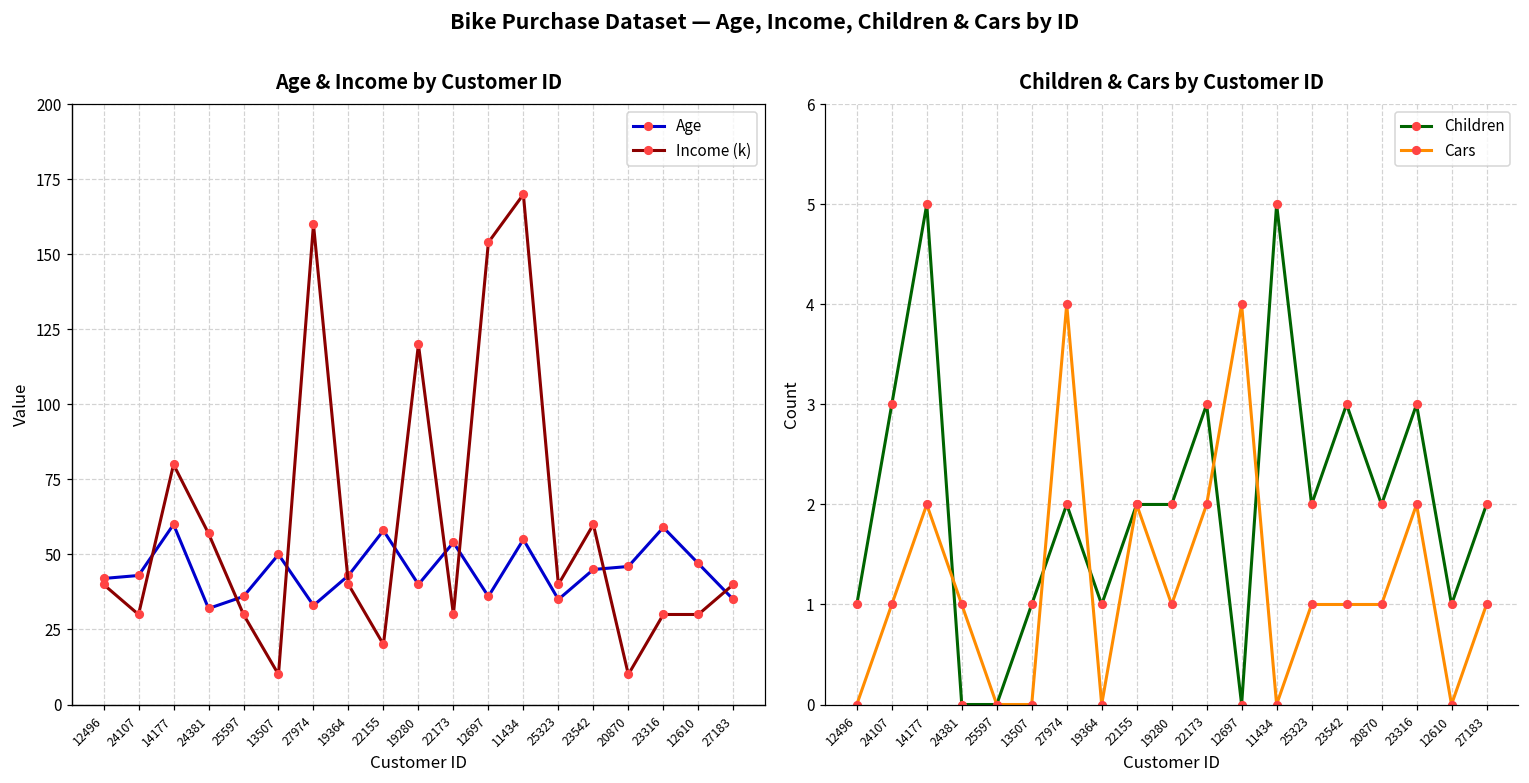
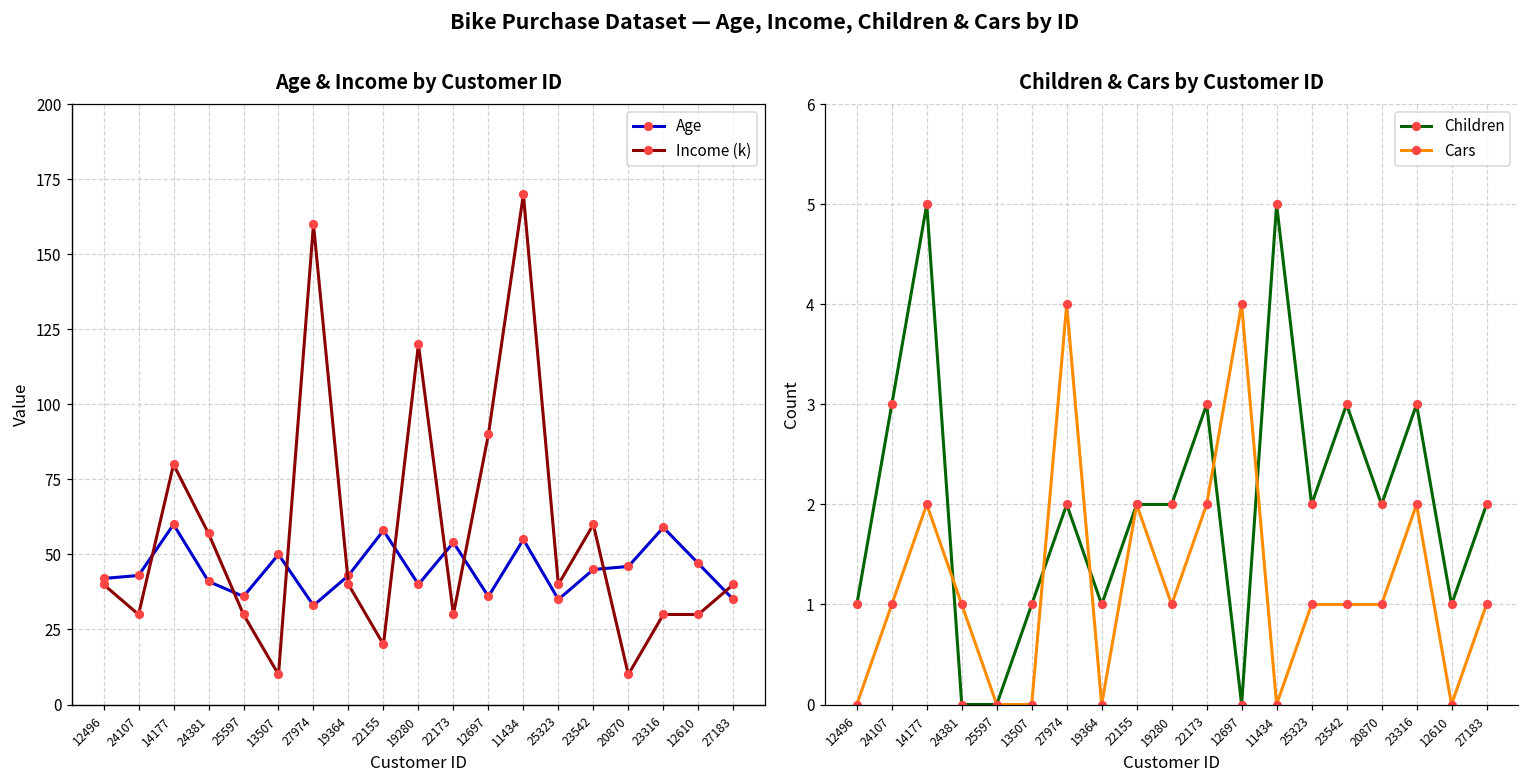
  {
    "Age & Income by Customer ID": {
      "Age": {
        "12496": 42,
        "24107": 43,
        "14177": 60,
-       "24381": 32,
+       "24381": 41,
        "25597": 36,
        "13507": 50,
        "27974": 33,
        "19364": 43,
        "22155": 58,
        "19280": 40,
        "22173": 54,
        "12697": 36,
        "11434": 55,
        "25323": 35,
        "23542": 45,
        "20870": 46,
        "23316": 59,
        "12610": 47,
        "27183": 35
      },
      "Income (k)": {
        "12496": 40,
        "24107": 30,
        "14177": 80,
        "24381": 57,
        "25597": 30,
        "13507": 10,
        "27974": 160,
        "19364": 40,
        "22155": 20,
        "19280": 120,
        "22173": 30,
-       "12697": 154,
+       "12697": 90,
        "11434": 170,
        "25323": 40,
        "23542": 60,
        "20870": 10,
        "23316": 30,
        "12610": 30,
        "27183": 40
      }
    },
    "Children & Cars by Customer ID": {
      "Children": {
        "12496": 1.0,
        "24107": 3.0,
        "14177": 5.0,
        "24381": 0.0,
        "13507": 1.0,
        "27974": 2.0,
        "19364": 1.0,
        "19280": 2.0,
        "22173": 3.0,
        "12697": 0.0,
        "11434": 5.0,
        "25323": 2.0,
        "23542": 3.0,
        "20870": 2.0,
        "23316": 3.0,
        "12610": 1.0,
        "27183": 2.0
      },
      "Cars": {
        "12496": 0.0,
        "24107": 1.0,
        "14177": 2.0,
        "24381": 1.0,
        "13507": 0.0,
        "27974": 4.0,
        "19364": 0.0,
        "19280": 1.0,
        "22173": 2.0,
        "12697": 4.0,
        "11434": 0.0,
        "25323": 1.0,
        "23542": 1.0,
        "20870": 1.0,
        "23316": 2.0,
        "12610": 0.0,
        "27183": 1.0
      }
    }
  }
